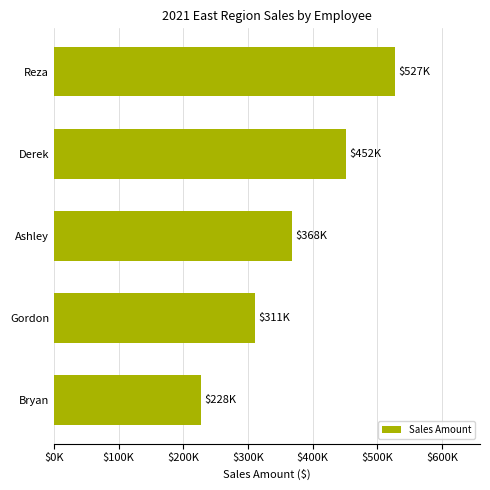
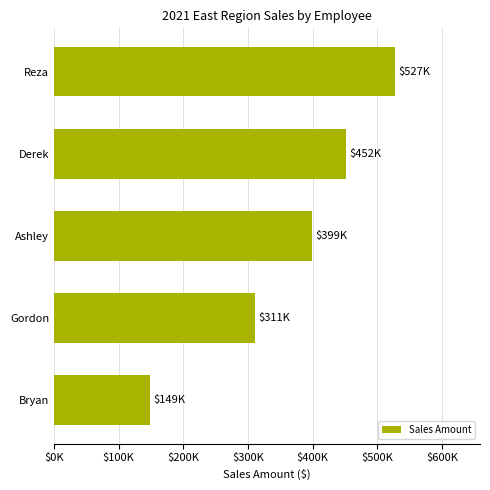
  {
    "Reza": "$527K",
    "Derek": "$452K",
-   "Ashley": "$368K",
+   "Ashley": "$399K",
    "Gordon": "$311K",
-   "Bryan": "$228K"
+   "Bryan": "$149K"
  }
